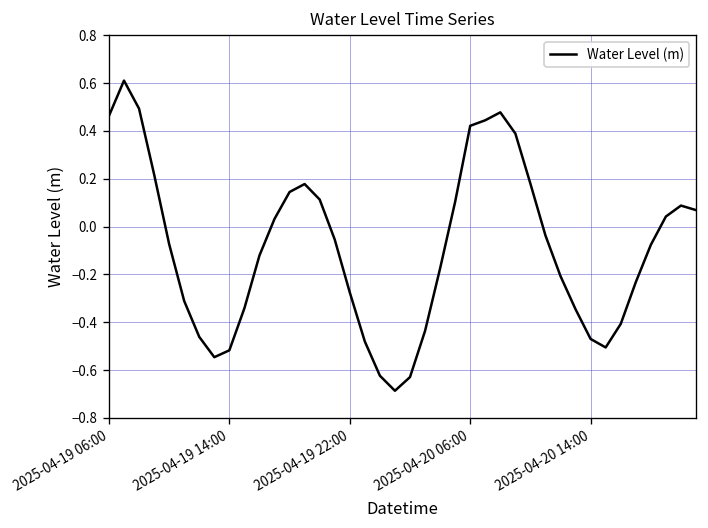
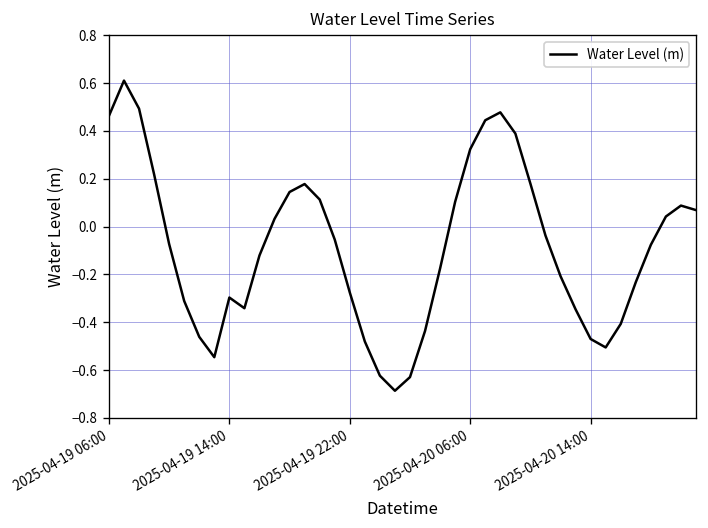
  {
    "2025-04-19 06:00": 0.46,
-   "2025-04-19 14:00": -0.52,
+   "2025-04-19 14:00": -0.30,
    "2025-04-19 22:00": -0.28,
-   "2025-04-20 06:00": 0.42,
+   "2025-04-20 06:00": 0.32,
    "2025-04-20 14:00": -0.47
  }
